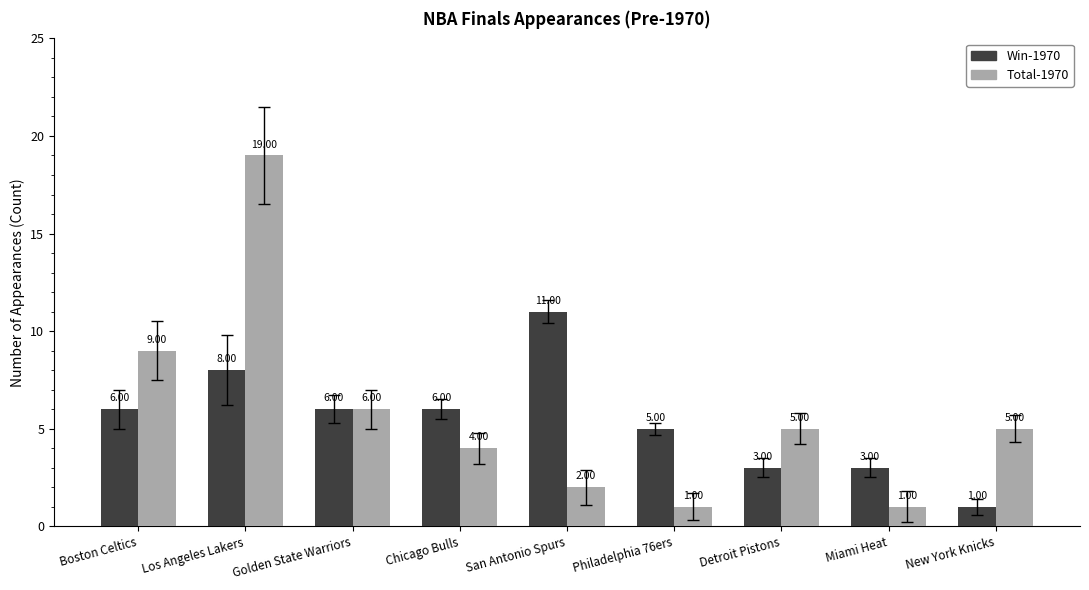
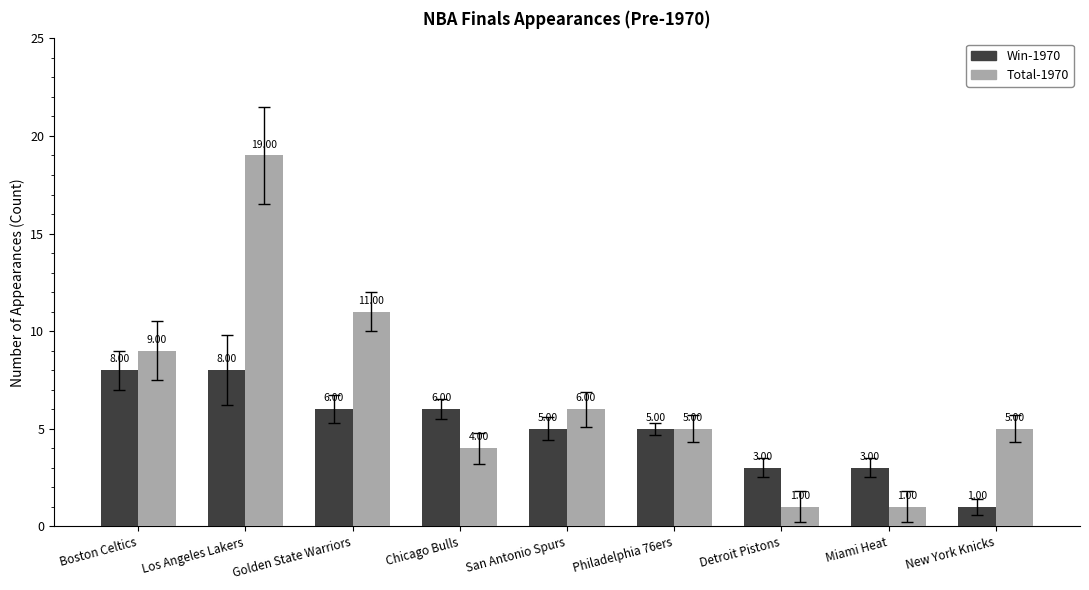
  {
    "Win-1970": {
-     "Boston Celtics": 6.00,
+     "Boston Celtics": 8.00,
      "Los Angeles Lakers": 8.00,
-     "San Antonio Spurs": 11.00
+     "San Antonio Spurs": 5.00
    },
    "Total-1970": {
      "Boston Celtics": 9.00,
      "Los Angeles Lakers": 19.00,
-     "Golden State Warriors": 6.00,
-     "San Antonio Spurs": 2.00,
-     "Philadelphia 76ers": 1.00,
-     "Detroit Pistons": 5.00
+     "Golden State Warriors": 11.00,
+     "San Antonio Spurs": 6.00,
+     "Philadelphia 76ers": 5.00,
+     "Detroit Pistons": 1.00
    }
  }
